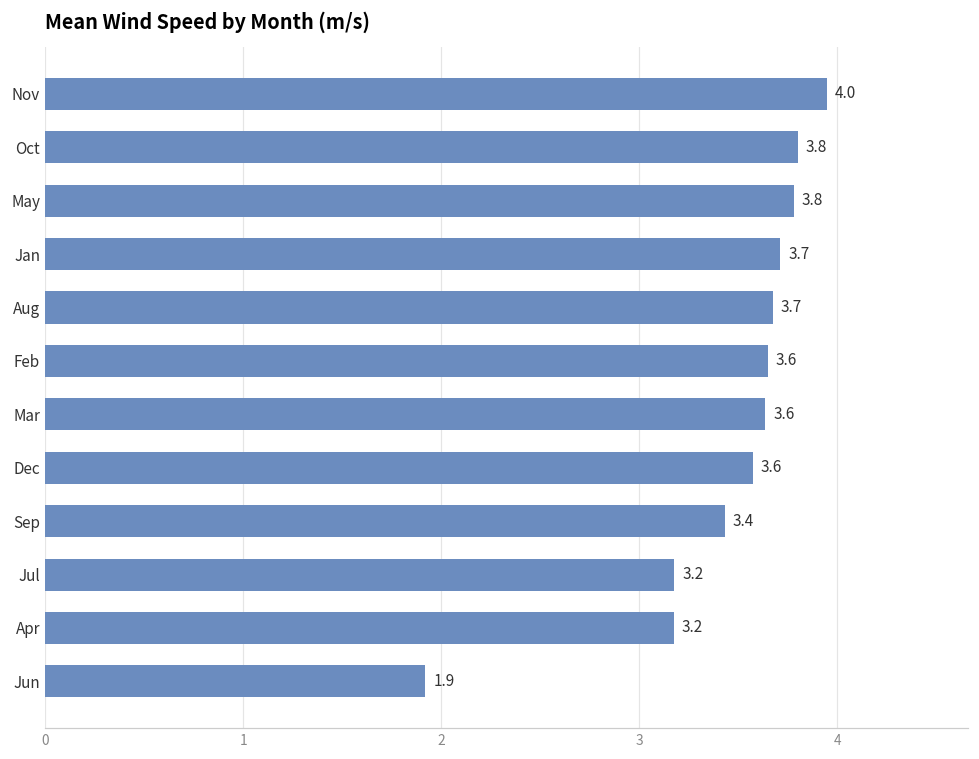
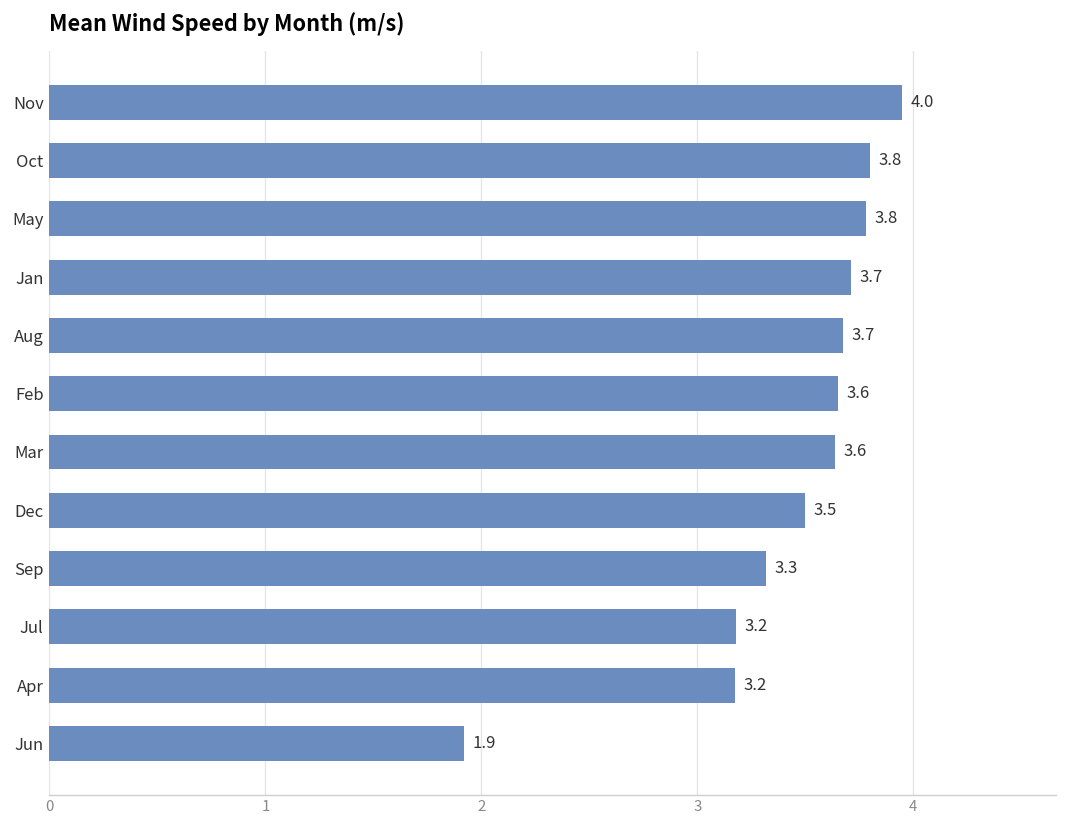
  {
    "Nov": 4.0,
    "Oct": 3.8,
    "May": 3.8,
    "Jan": 3.7,
    "Aug": 3.7,
    "Feb": 3.6,
    "Mar": 3.6,
-   "Dec": 3.6,
-   "Sep": 3.4,
+   "Dec": 3.5,
+   "Sep": 3.3,
    "Jul": 3.2,
    "Apr": 3.2,
    "Jun": 1.9
  }
